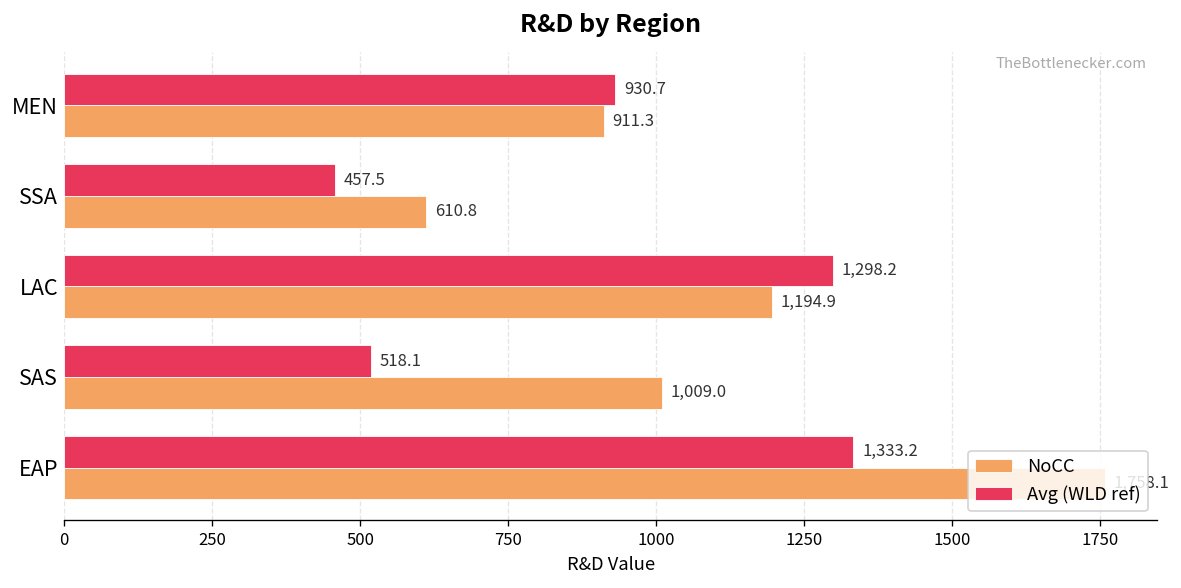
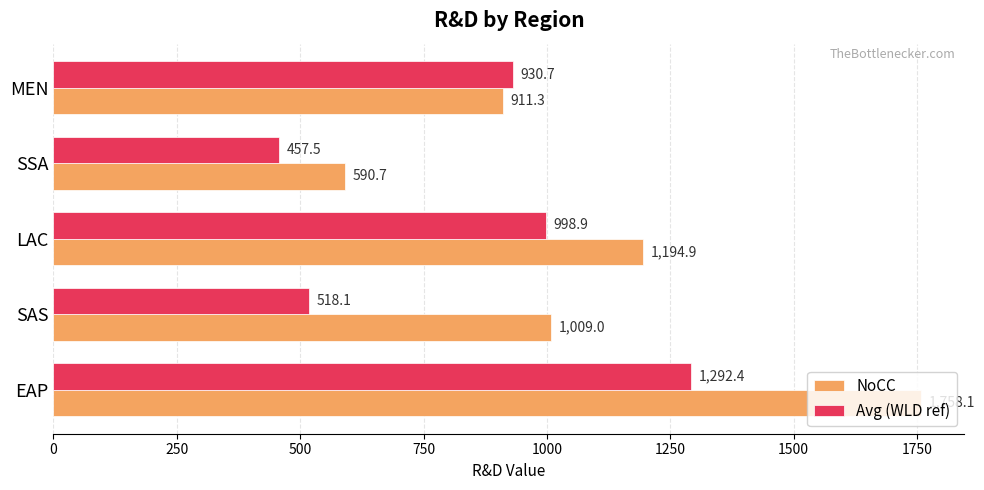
  {
    "NoCC": {
      "MEN": "911.3",
-     "SSA": "610.8",
+     "SSA": "590.7",
      "LAC": "1,194.9",
      "SAS": "1,009.0"
    },
    "Avg (WLD ref)": {
      "MEN": "930.7",
      "SSA": "457.5",
-     "LAC": "1,298.2",
+     "LAC": "998.9",
      "SAS": "518.1",
-     "EAP": "1,333.2"
+     "EAP": "1,292.4"
    }
  }
